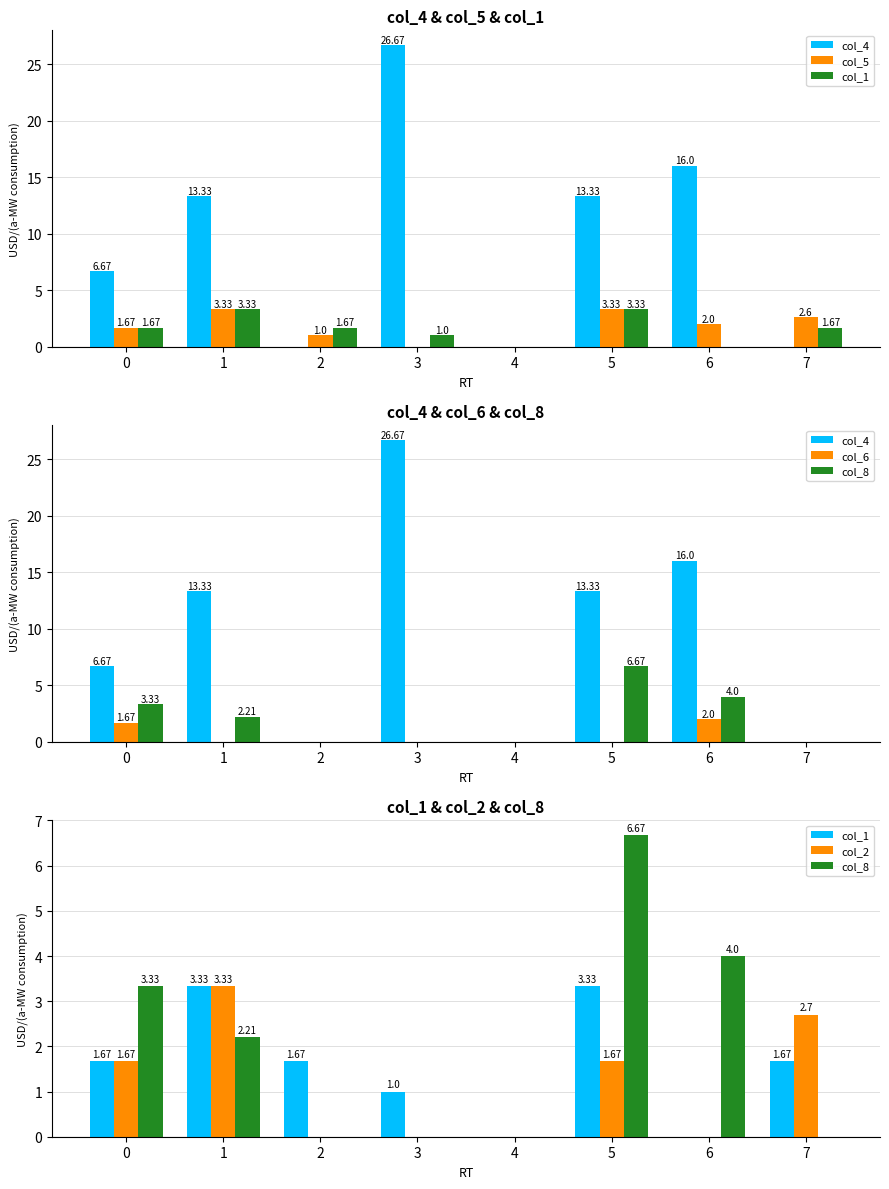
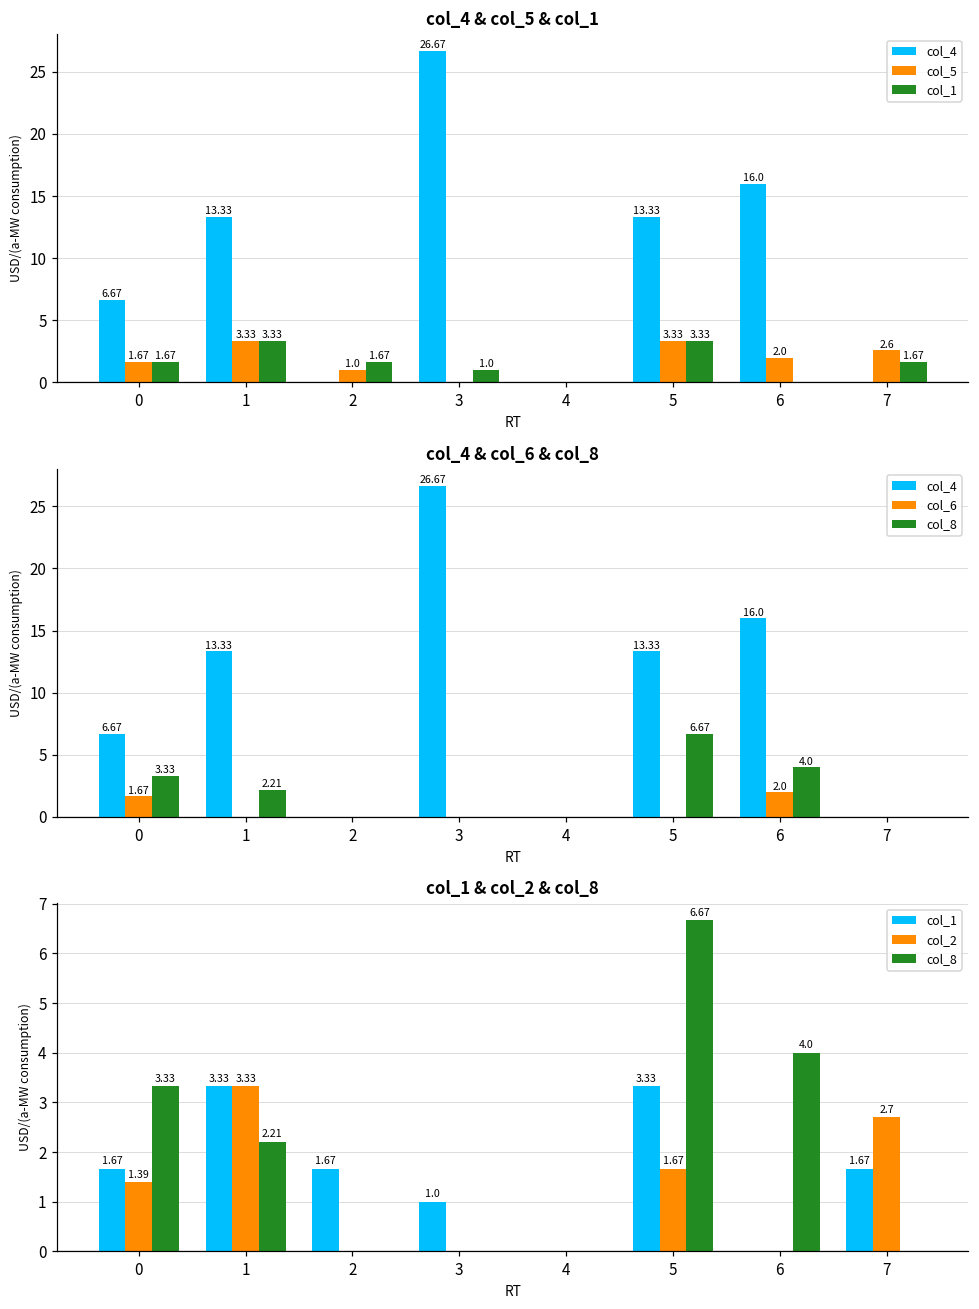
  {
    "col_4 & col_5 & col_1": {
      "col_4": {
        "0": 6.67,
        "1": 13.33,
        "3": 26.67,
        "5": 13.33,
        "6": 16.0
      },
      "col_5": {
        "0": 1.67,
        "1": 3.33,
        "2": 1.0,
        "5": 3.33,
        "6": 2.0,
        "7": 2.6
      }
    },
    "col_4 & col_6 & col_8": {
      "col_4": {
        "0": 6.67,
        "1": 13.33,
        "3": 26.67,
        "5": 13.33,
        "6": 16.0
      },
      "col_6": {
        "0": 1.67,
        "6": 2.0
      },
      "col_8": {
        "0": 3.33,
        "1": 2.21,
        "5": 6.67,
        "6": 4.0
      }
    },
    "col_1 & col_2 & col_8": {
      "col_1": {
        "0": 1.67,
        "1": 3.33,
        "2": 1.67,
        "3": 1.0,
        "5": 3.33,
        "7": 1.67
      },
      "col_2": {
-       "0": 1.67,
+       "0": 1.39,
        "1": 3.33,
        "5": 1.67,
        "7": 2.7
      },
      "col_8": {
        "0": 3.33,
        "1": 2.21,
        "5": 6.67,
        "6": 4.0
      }
    }
  }
